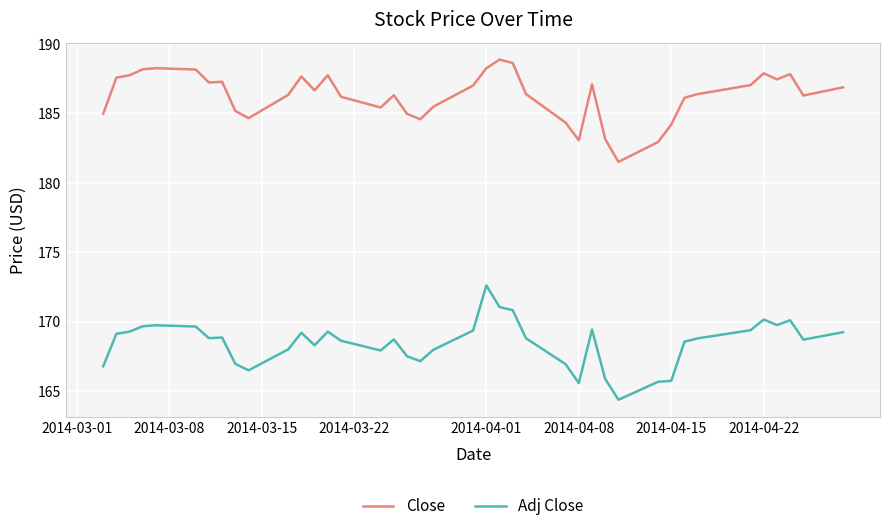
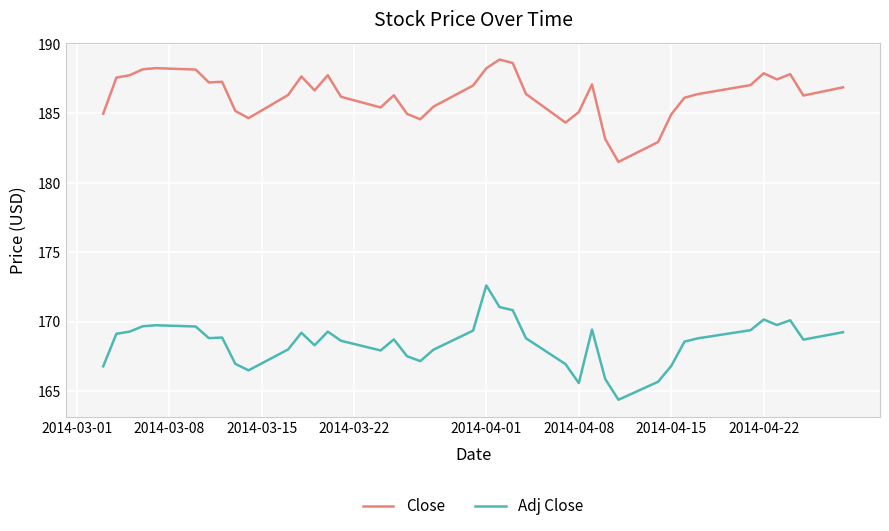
  {
    "Close": {
      "2014-04-01": 188.3,
-     "2014-04-08": 183.1,
-     "2014-04-15": 184.2,
+     "2014-04-08": 185.1,
+     "2014-04-15": 184.9,
      "2014-04-22": 187.9
    },
    "Adj Close": {
      "2014-04-01": 172.6,
      "2014-04-08": 165.6,
-     "2014-04-15": 165.8,
+     "2014-04-15": 166.8,
      "2014-04-22": 170.2
    }
  }
